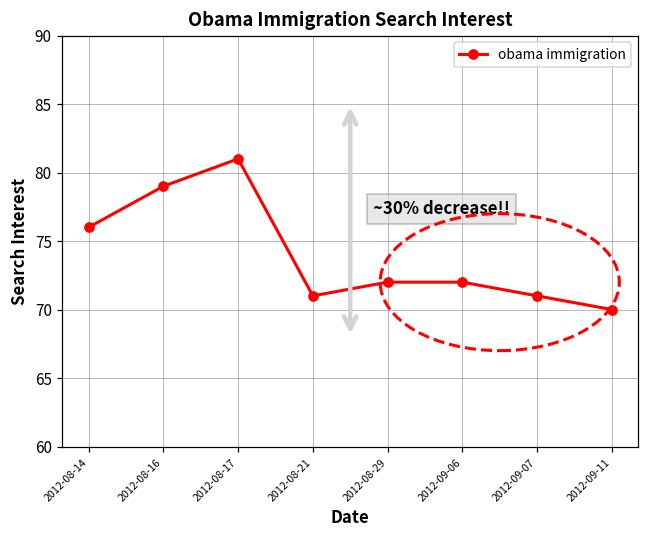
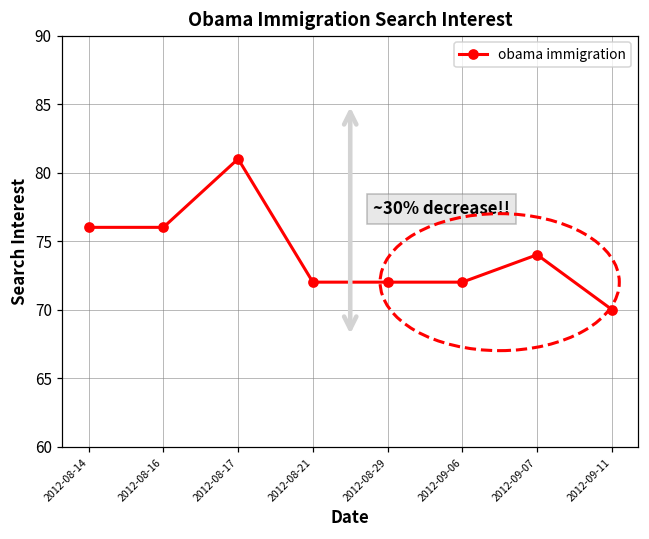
  {
    "2012-08-14": 76,
-   "2012-08-16": 79,
+   "2012-08-16": 76,
    "2012-08-17": 81,
-   "2012-08-21": 71,
+   "2012-08-21": 72,
    "2012-08-29": 72,
    "2012-09-06": 72,
-   "2012-09-07": 71,
+   "2012-09-07": 74,
    "2012-09-11": 70
  }
